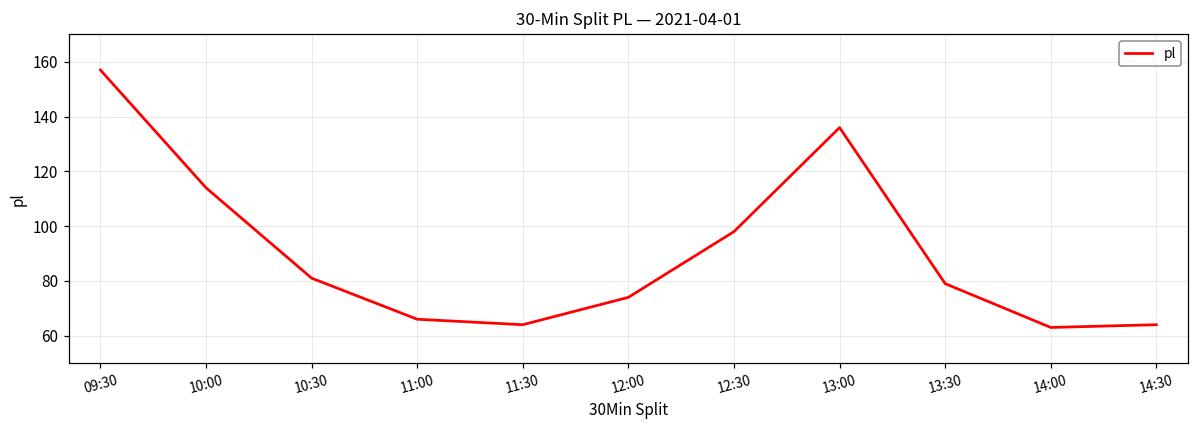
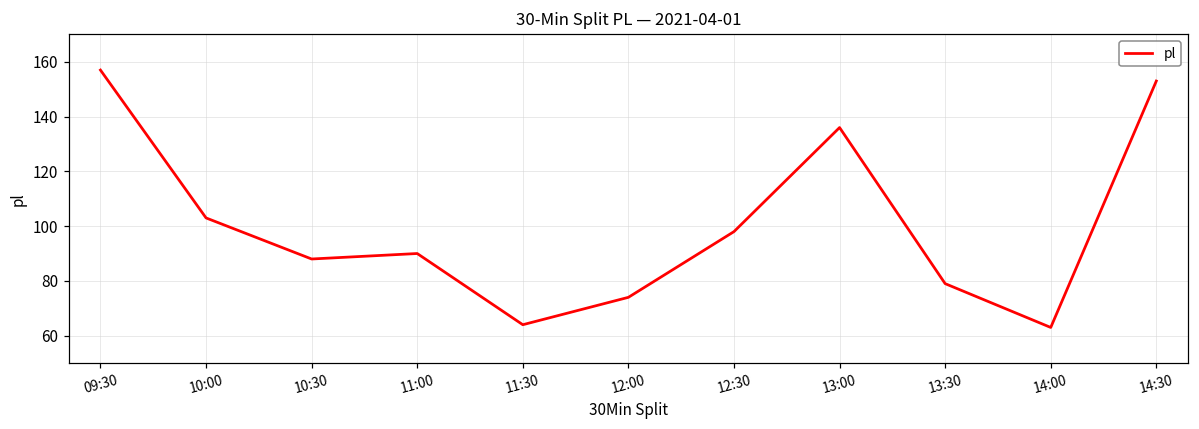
  {
    "09:30": 157,
-   "10:00": 114,
-   "10:30": 81,
-   "11:00": 66,
+   "10:00": 103,
+   "10:30": 88,
+   "11:00": 90,
    "11:30": 64,
    "12:00": 74,
    "12:30": 98,
    "13:00": 136,
    "13:30": 79,
    "14:00": 63,
-   "14:30": 64
+   "14:30": 153
  }
